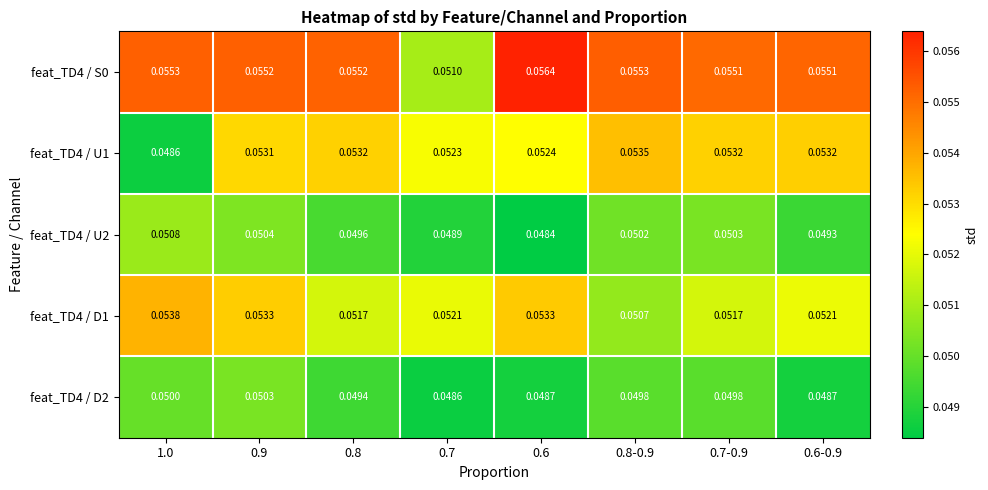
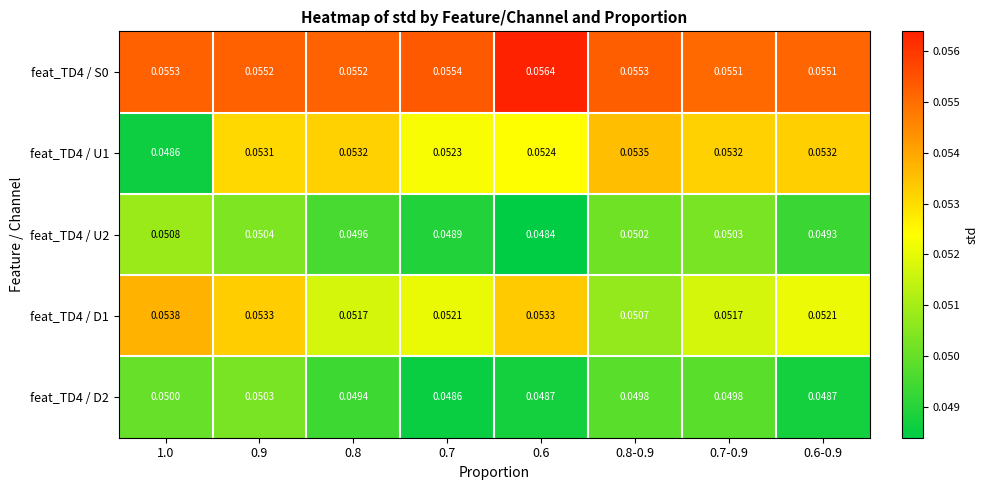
  {
    "feat_TD4 / S0": {
      "1.0": 0.0553,
      "0.9": 0.0552,
      "0.8": 0.0552,
-     "0.7": 0.0510,
+     "0.7": 0.0554,
      "0.6": 0.0564,
      "0.8-0.9": 0.0553,
      "0.7-0.9": 0.0551,
      "0.6-0.9": 0.0551
    },
    "feat_TD4 / U1": {
      "1.0": 0.0486,
      "0.9": 0.0531,
      "0.8": 0.0532,
      "0.7": 0.0523,
      "0.6": 0.0524,
      "0.8-0.9": 0.0535,
      "0.7-0.9": 0.0532,
      "0.6-0.9": 0.0532
    },
    "feat_TD4 / U2": {
      "1.0": 0.0508,
      "0.9": 0.0504,
      "0.8": 0.0496,
      "0.7": 0.0489,
      "0.6": 0.0484,
      "0.8-0.9": 0.0502,
      "0.7-0.9": 0.0503,
      "0.6-0.9": 0.0493
    },
    "feat_TD4 / D1": {
      "1.0": 0.0538,
      "0.9": 0.0533,
      "0.8": 0.0517,
      "0.7": 0.0521,
      "0.6": 0.0533,
      "0.8-0.9": 0.0507,
      "0.7-0.9": 0.0517,
      "0.6-0.9": 0.0521
    },
    "feat_TD4 / D2": {
      "1.0": 0.0500,
      "0.9": 0.0503,
      "0.8": 0.0494,
      "0.7": 0.0486,
      "0.6": 0.0487,
      "0.8-0.9": 0.0498,
      "0.7-0.9": 0.0498,
      "0.6-0.9": 0.0487
    }
  }
